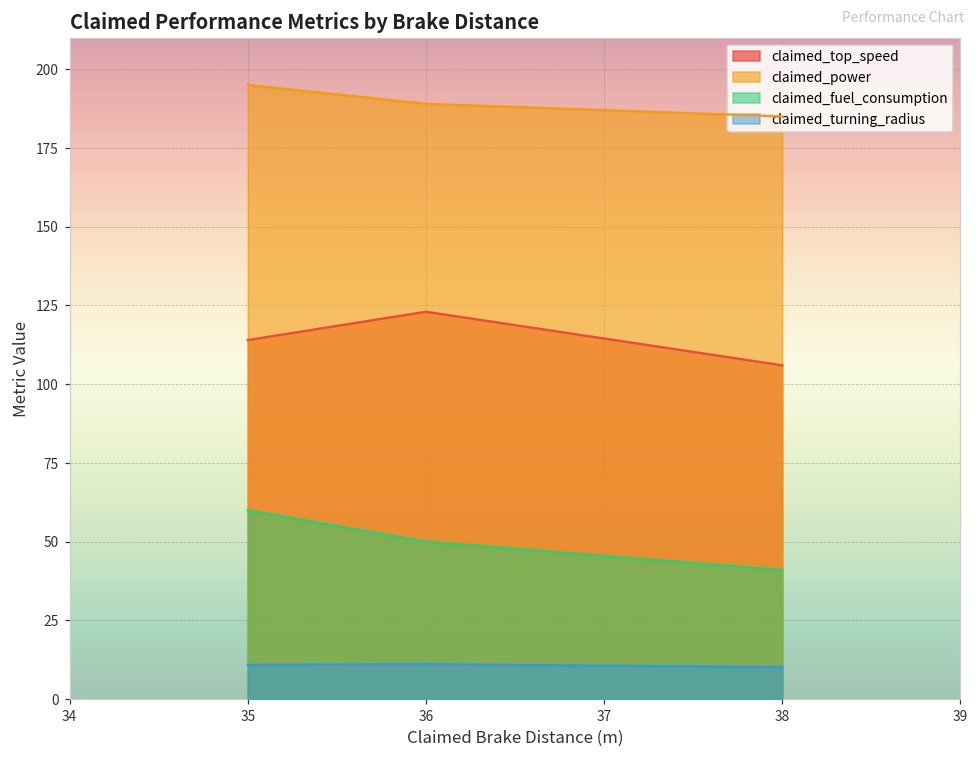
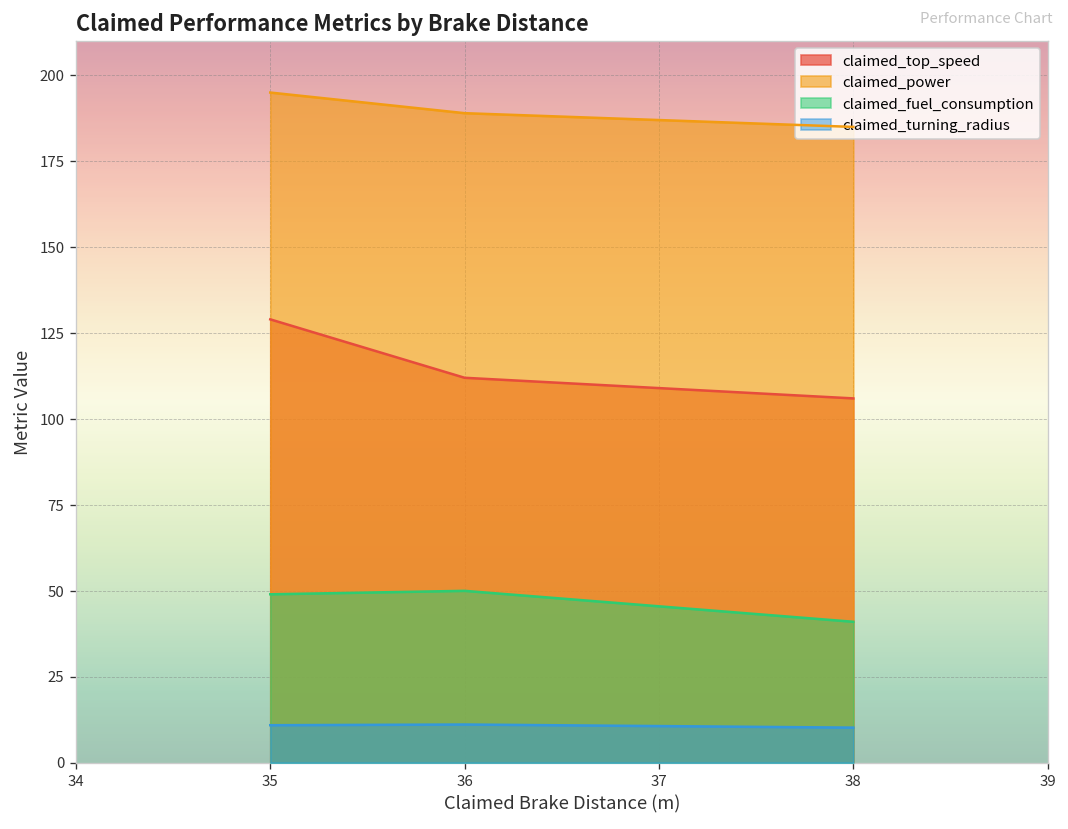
  {
    "claimed_top_speed": {
-     "35": 114,
-     "36": 123,
+     "35": 129,
+     "36": 112,
      "38": 106
    },
    "claimed_power": {
      "35": 195,
      "36": 189
    },
    "claimed_fuel_consumption": {
-     "35": 60,
+     "35": 49,
      "36": 50,
      "38": 41
    },
    "claimed_turning_radius": {
      "35": 11,
      "36": 11,
      "38": 10
    }
  }
